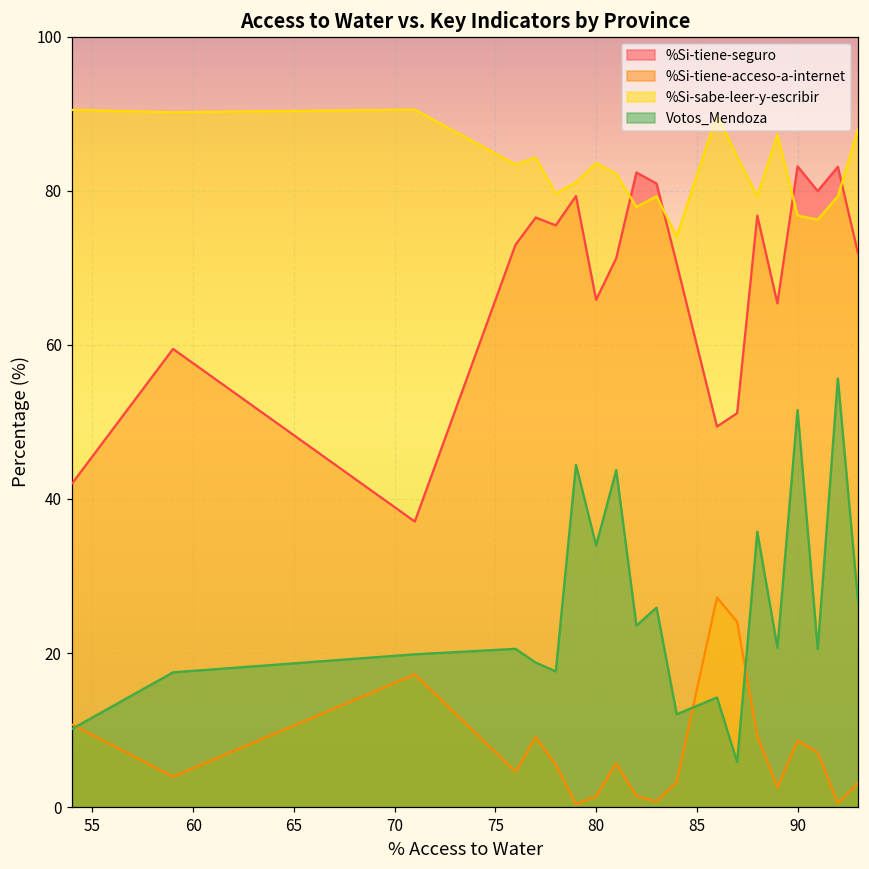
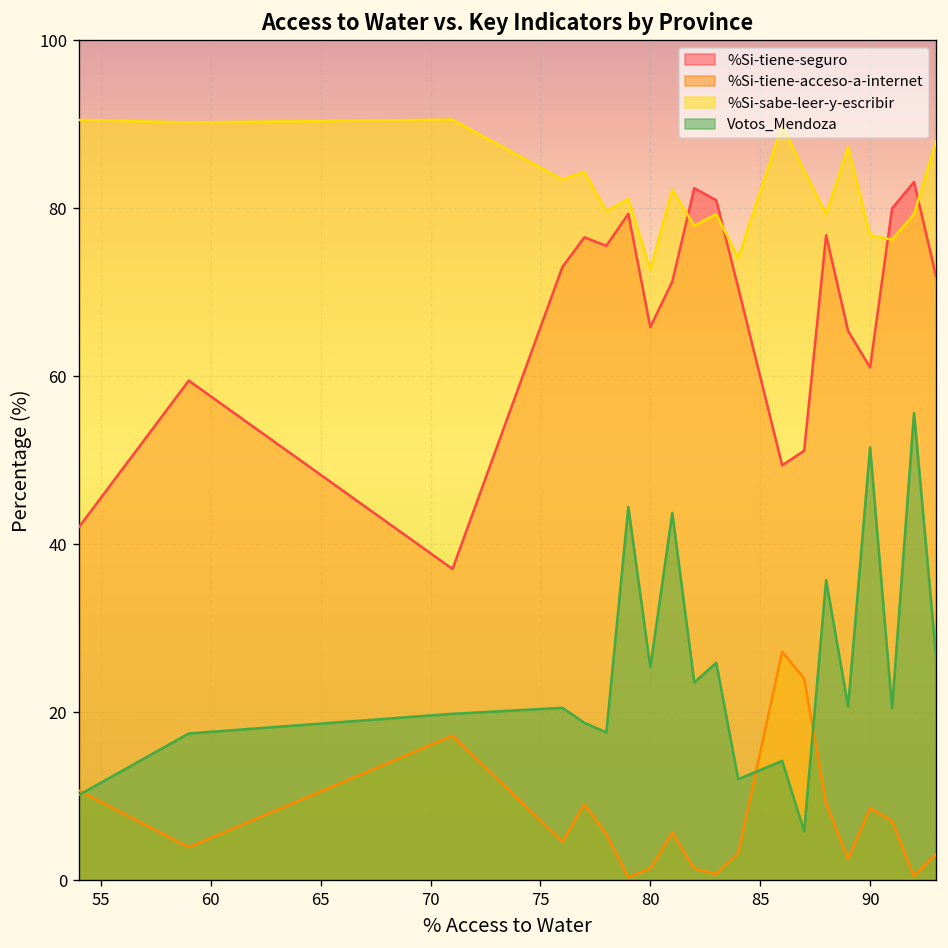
  {
    "%Si-tiene-seguro": {
      "80": 66,
-     "90": 83
+     "90": 61
    },
    "%Si-tiene-acceso-a-internet": {
      "80": 1,
      "90": 9
    },
    "%Si-sabe-leer-y-escribir": {
-     "80": 84,
+     "80": 73,
      "90": 77
    },
    "Votos_Mendoza": {
-     "80": 34,
+     "80": 25,
      "90": 52
    }
  }
